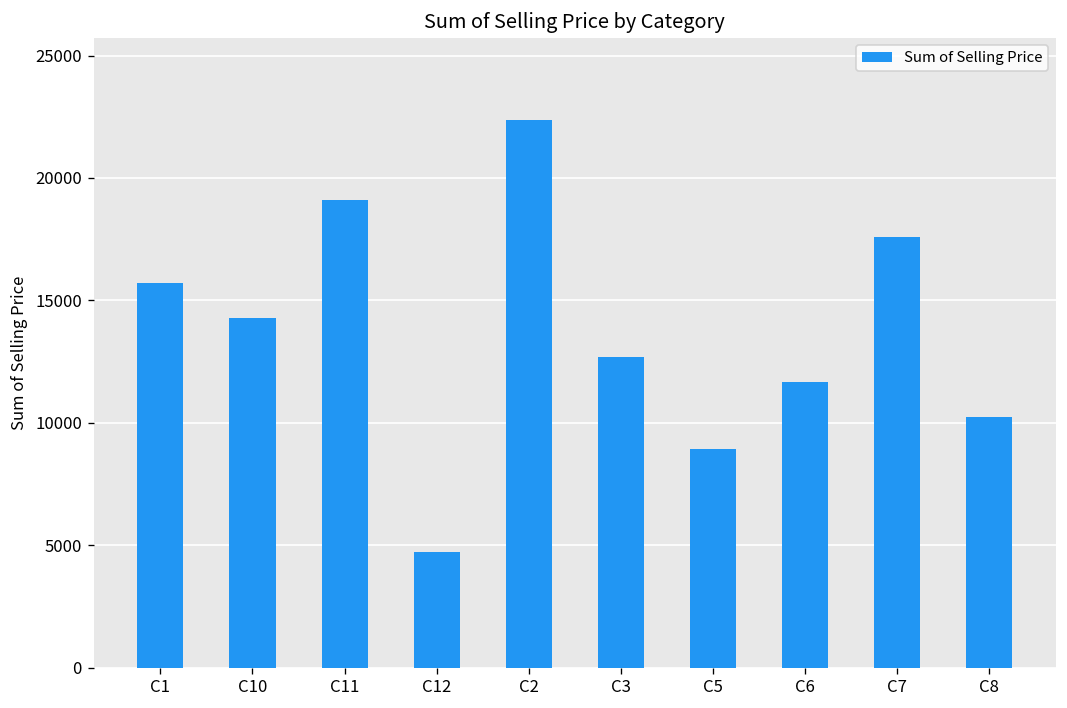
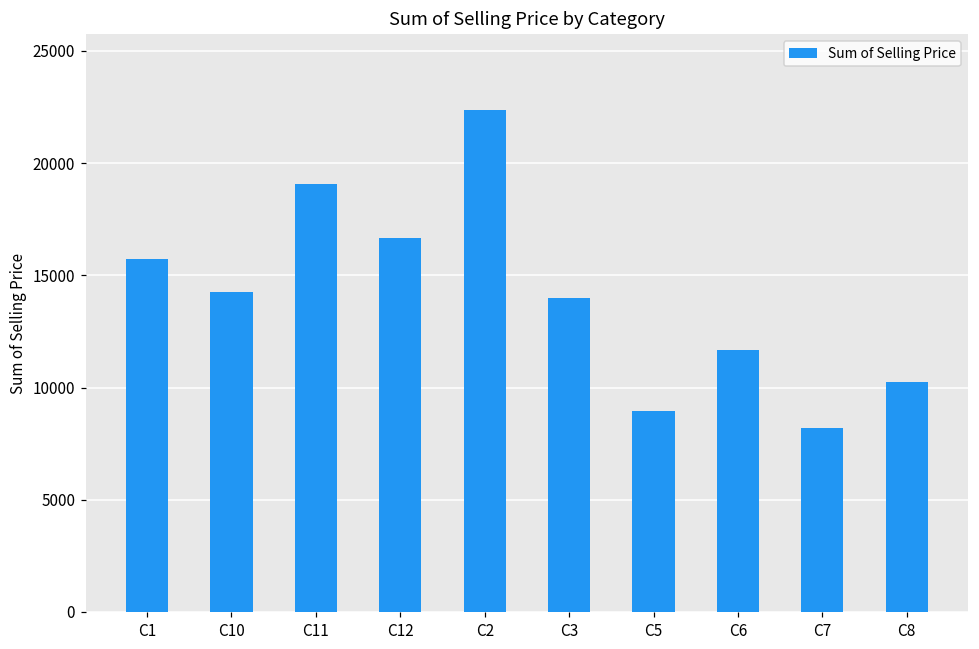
  {
    "C1": 15700,
    "C10": 14300,
    "C11": 19100,
-   "C12": 4700,
+   "C12": 16700,
    "C2": 22400,
-   "C3": 12700,
+   "C3": 14000,
    "C5": 8900,
    "C6": 11700,
-   "C7": 17600,
+   "C7": 8200,
    "C8": 10200
  }
